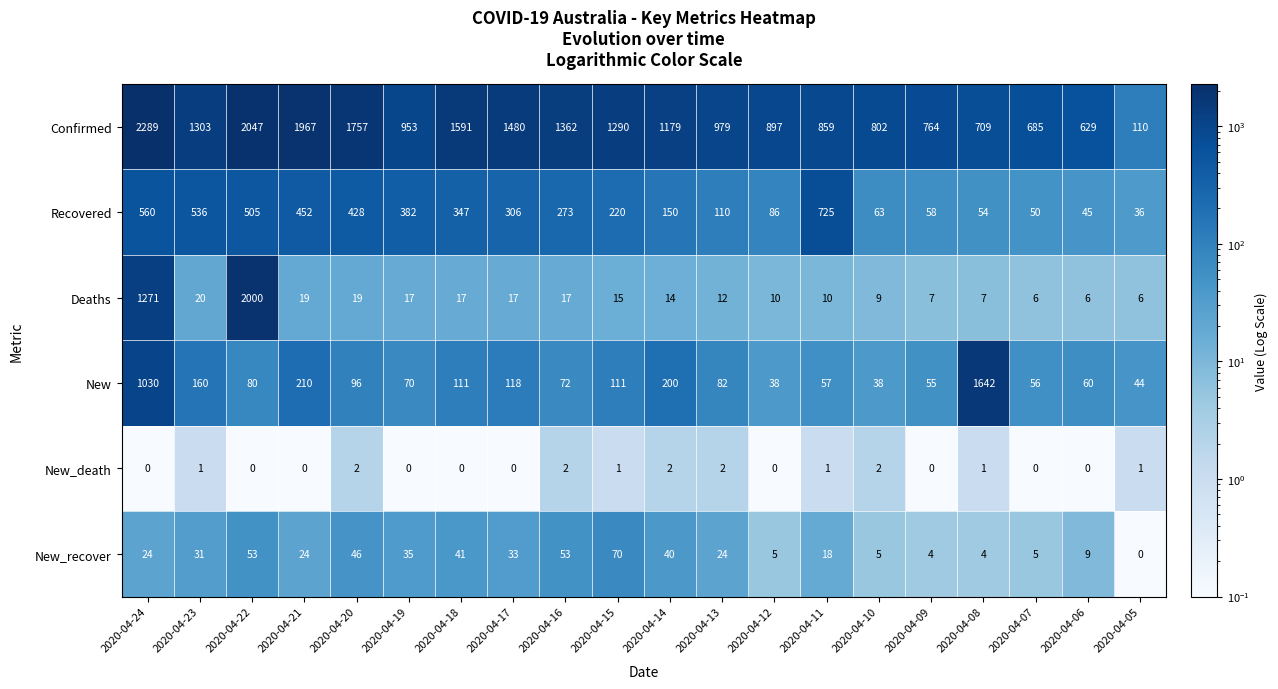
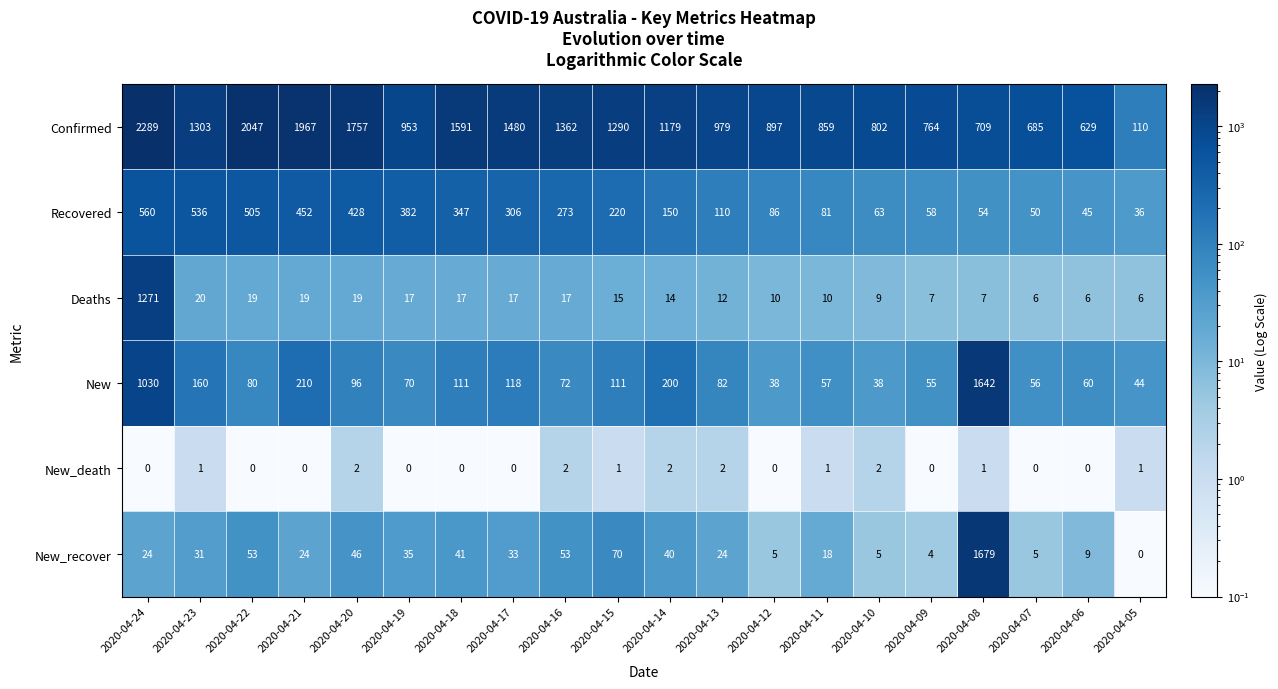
  {
    "Confirmed": {
      "2020-04-24": 2289,
      "2020-04-23": 1303,
      "2020-04-22": 2047,
      "2020-04-21": 1967,
      "2020-04-20": 1757,
      "2020-04-19": 953,
      "2020-04-18": 1591,
      "2020-04-17": 1480,
      "2020-04-16": 1362,
      "2020-04-15": 1290,
      "2020-04-14": 1179,
      "2020-04-13": 979,
      "2020-04-12": 897,
      "2020-04-11": 859,
      "2020-04-10": 802,
      "2020-04-09": 764,
      "2020-04-08": 709,
      "2020-04-07": 685,
      "2020-04-06": 629,
      "2020-04-05": 110
    },
    "Recovered": {
      "2020-04-24": 560,
      "2020-04-23": 536,
      "2020-04-22": 505,
      "2020-04-21": 452,
      "2020-04-20": 428,
      "2020-04-19": 382,
      "2020-04-18": 347,
      "2020-04-17": 306,
      "2020-04-16": 273,
      "2020-04-15": 220,
      "2020-04-14": 150,
      "2020-04-13": 110,
      "2020-04-12": 86,
-     "2020-04-11": 725,
+     "2020-04-11": 81,
      "2020-04-10": 63,
      "2020-04-09": 58,
      "2020-04-08": 54,
      "2020-04-07": 50,
      "2020-04-06": 45,
      "2020-04-05": 36
    },
    "Deaths": {
      "2020-04-24": 1271,
      "2020-04-23": 20,
-     "2020-04-22": 2000,
+     "2020-04-22": 19,
      "2020-04-21": 19,
      "2020-04-20": 19,
      "2020-04-19": 17,
      "2020-04-18": 17,
      "2020-04-17": 17,
      "2020-04-16": 17,
      "2020-04-15": 15,
      "2020-04-14": 14,
      "2020-04-13": 12,
      "2020-04-12": 10,
      "2020-04-11": 10,
      "2020-04-10": 9,
      "2020-04-09": 7,
      "2020-04-08": 7,
      "2020-04-07": 6,
      "2020-04-06": 6,
      "2020-04-05": 6
    },
    "New": {
      "2020-04-24": 1030,
      "2020-04-23": 160,
      "2020-04-22": 80,
      "2020-04-21": 210,
      "2020-04-20": 96,
      "2020-04-19": 70,
      "2020-04-18": 111,
      "2020-04-17": 118,
      "2020-04-16": 72,
      "2020-04-15": 111,
      "2020-04-14": 200,
      "2020-04-13": 82,
      "2020-04-12": 38,
      "2020-04-11": 57,
      "2020-04-10": 38,
      "2020-04-09": 55,
      "2020-04-08": 1642,
      "2020-04-07": 56,
      "2020-04-06": 60,
      "2020-04-05": 44
    },
    "New_death": {
      "2020-04-24": 0,
      "2020-04-23": 1,
      "2020-04-22": 0,
      "2020-04-21": 0,
      "2020-04-20": 2,
      "2020-04-19": 0,
      "2020-04-18": 0,
      "2020-04-17": 0,
      "2020-04-16": 2,
      "2020-04-15": 1,
      "2020-04-14": 2,
      "2020-04-13": 2,
      "2020-04-12": 0,
      "2020-04-11": 1,
      "2020-04-10": 2,
      "2020-04-09": 0,
      "2020-04-08": 1,
      "2020-04-07": 0,
      "2020-04-06": 0,
      "2020-04-05": 1
    },
    "New_recover": {
      "2020-04-24": 24,
      "2020-04-23": 31,
      "2020-04-22": 53,
      "2020-04-21": 24,
      "2020-04-20": 46,
      "2020-04-19": 35,
      "2020-04-18": 41,
      "2020-04-17": 33,
      "2020-04-16": 53,
      "2020-04-15": 70,
      "2020-04-14": 40,
      "2020-04-13": 24,
      "2020-04-12": 5,
      "2020-04-11": 18,
      "2020-04-10": 5,
      "2020-04-09": 4,
-     "2020-04-08": 4,
+     "2020-04-08": 1679,
      "2020-04-07": 5,
      "2020-04-06": 9,
      "2020-04-05": 0
    }
  }
